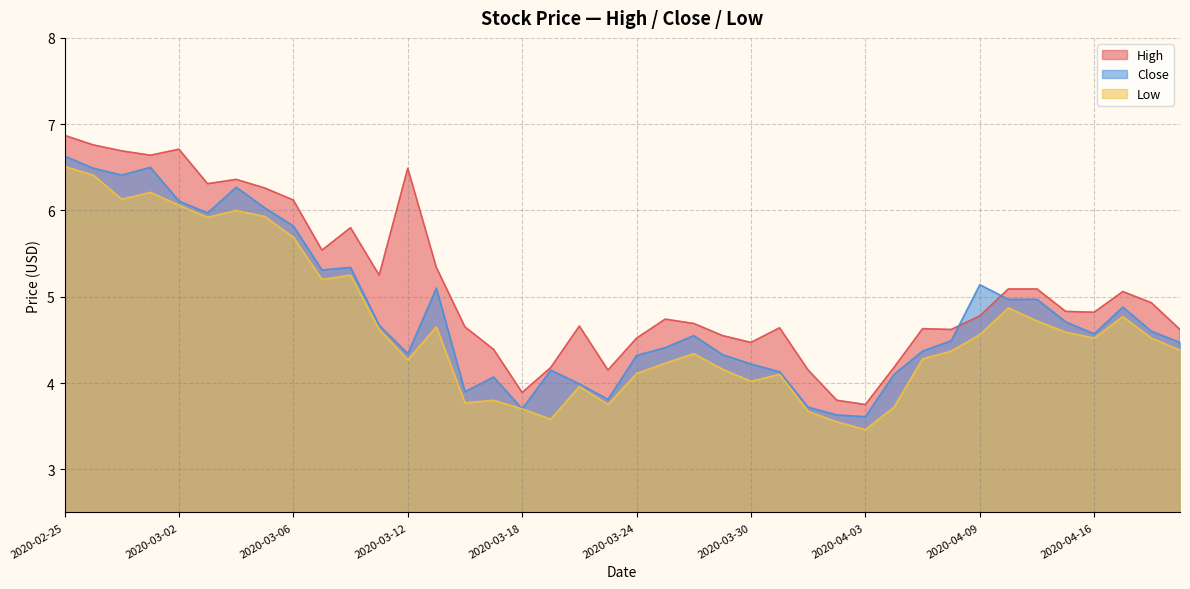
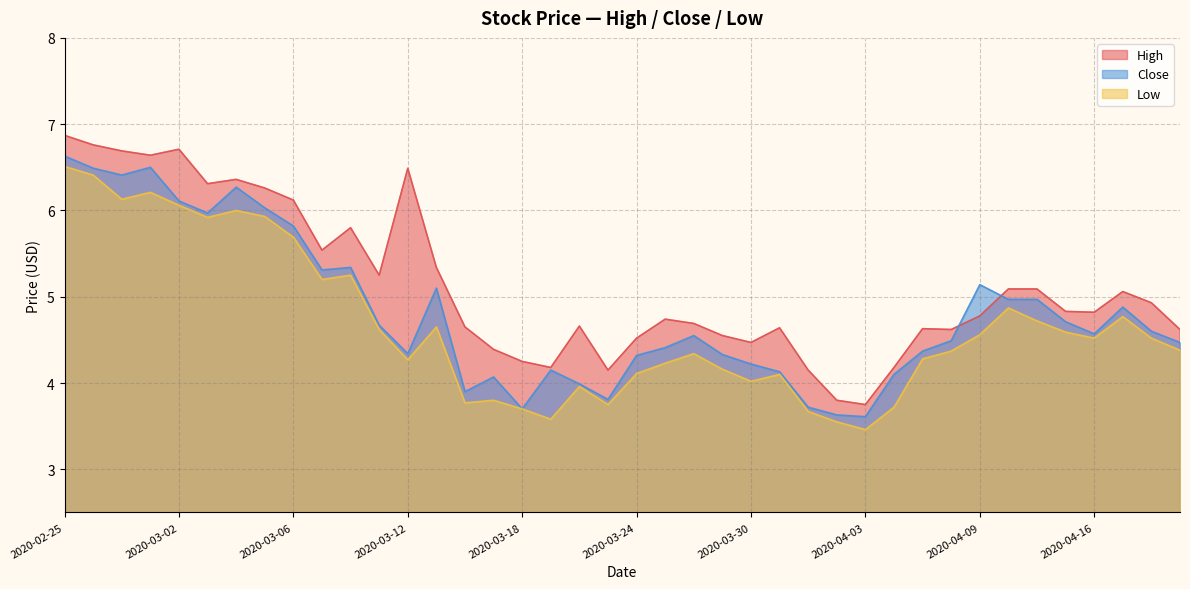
  {
    "High": {
      "2020-02-25": 6.9,
      "2020-03-02": 6.7,
      "2020-03-06": 6.1,
      "2020-03-12": 6.5,
-     "2020-03-18": 3.9,
+     "2020-03-18": 4.3,
      "2020-03-24": 4.5,
      "2020-03-30": 4.5,
      "2020-04-03": 3.8,
      "2020-04-09": 4.8,
      "2020-04-16": 4.8
    },
    "Close": {
      "2020-02-25": 6.6,
      "2020-03-02": 6.1,
      "2020-03-06": 5.8,
      "2020-03-12": 4.3,
      "2020-03-24": 4.3,
      "2020-03-30": 4.2,
      "2020-04-03": 3.6,
      "2020-04-09": 5.1,
      "2020-04-16": 4.6
    },
    "Low": {
      "2020-02-25": 6.5,
      "2020-03-02": 6.1,
      "2020-03-06": 5.7,
      "2020-03-12": 4.3,
      "2020-03-24": 4.1,
      "2020-03-30": 4.0,
      "2020-04-03": 3.5,
      "2020-04-09": 4.6,
      "2020-04-16": 4.5
    }
  }
